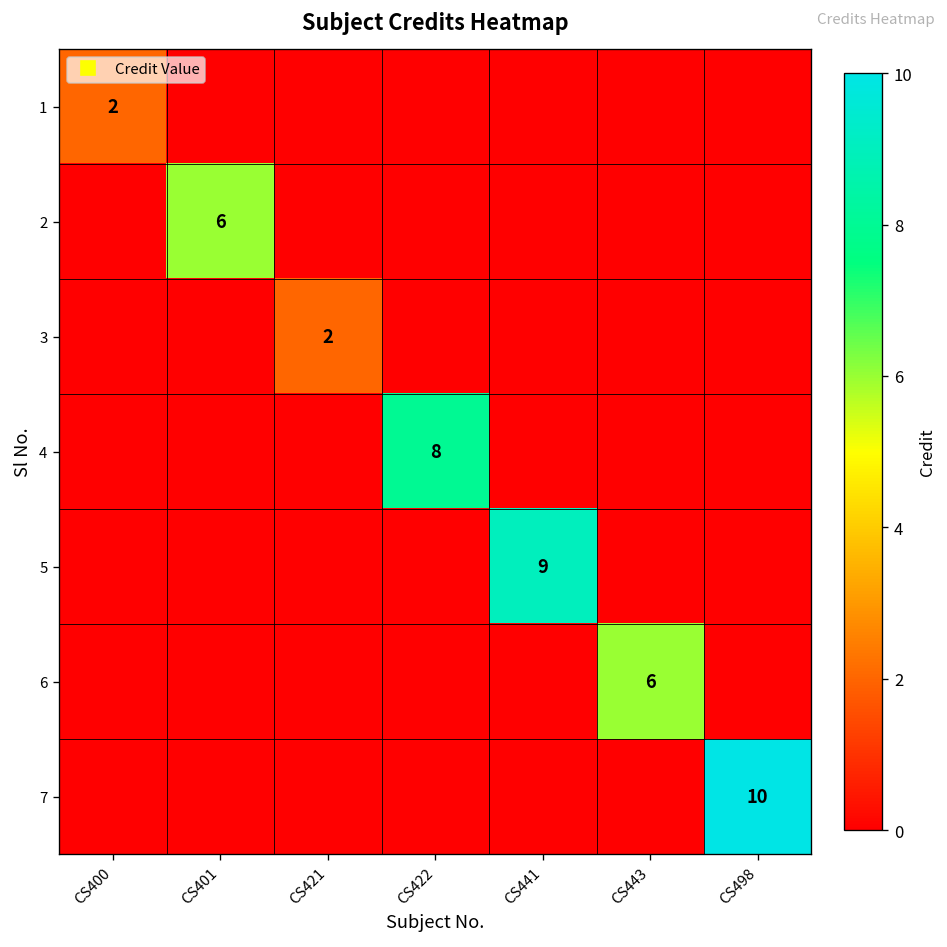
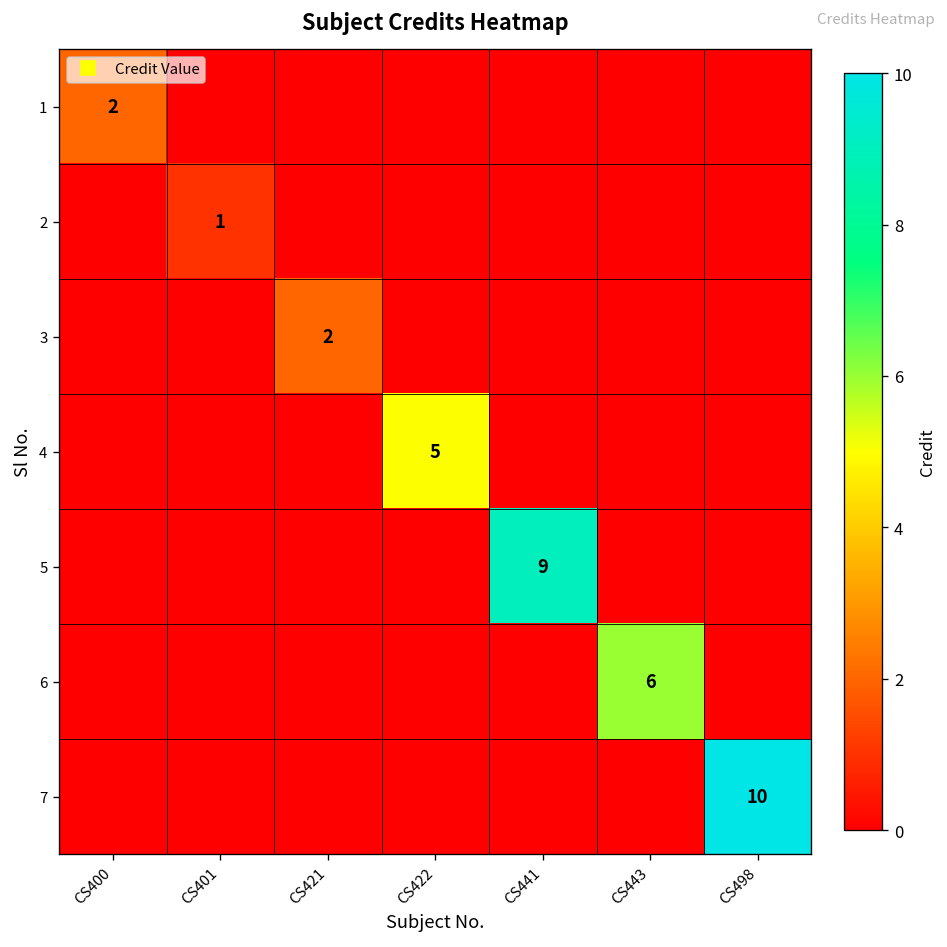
  {
    "1": {
      "CS400": 2
    },
    "2": {
-     "CS401": 6
+     "CS401": 1
    },
    "3": {
      "CS421": 2
    },
    "4": {
-     "CS422": 8
+     "CS422": 5
    },
    "5": {
      "CS441": 9
    },
    "6": {
      "CS443": 6
    },
    "7": {
      "CS498": 10
    }
  }
